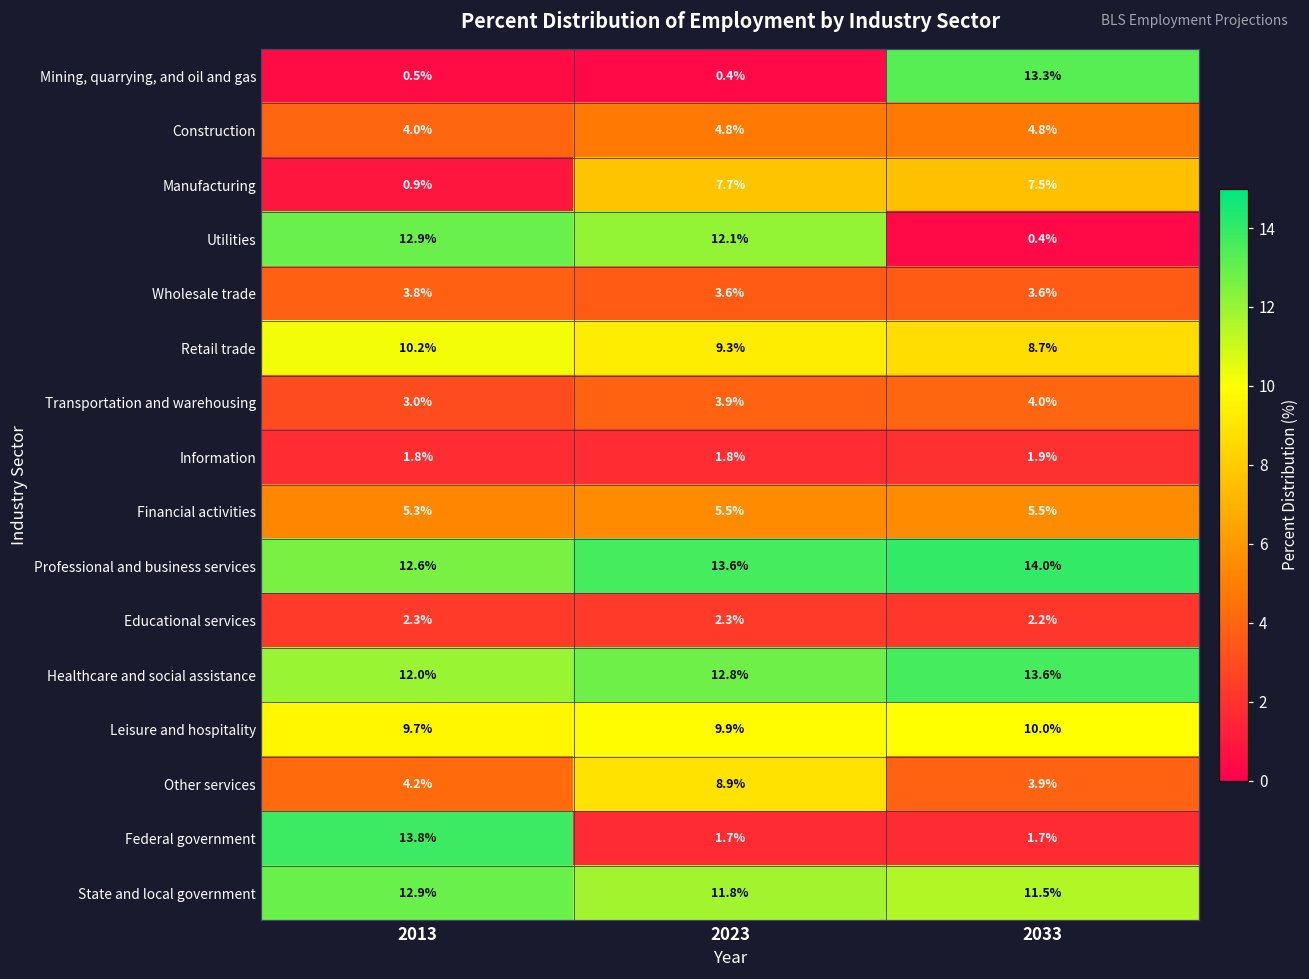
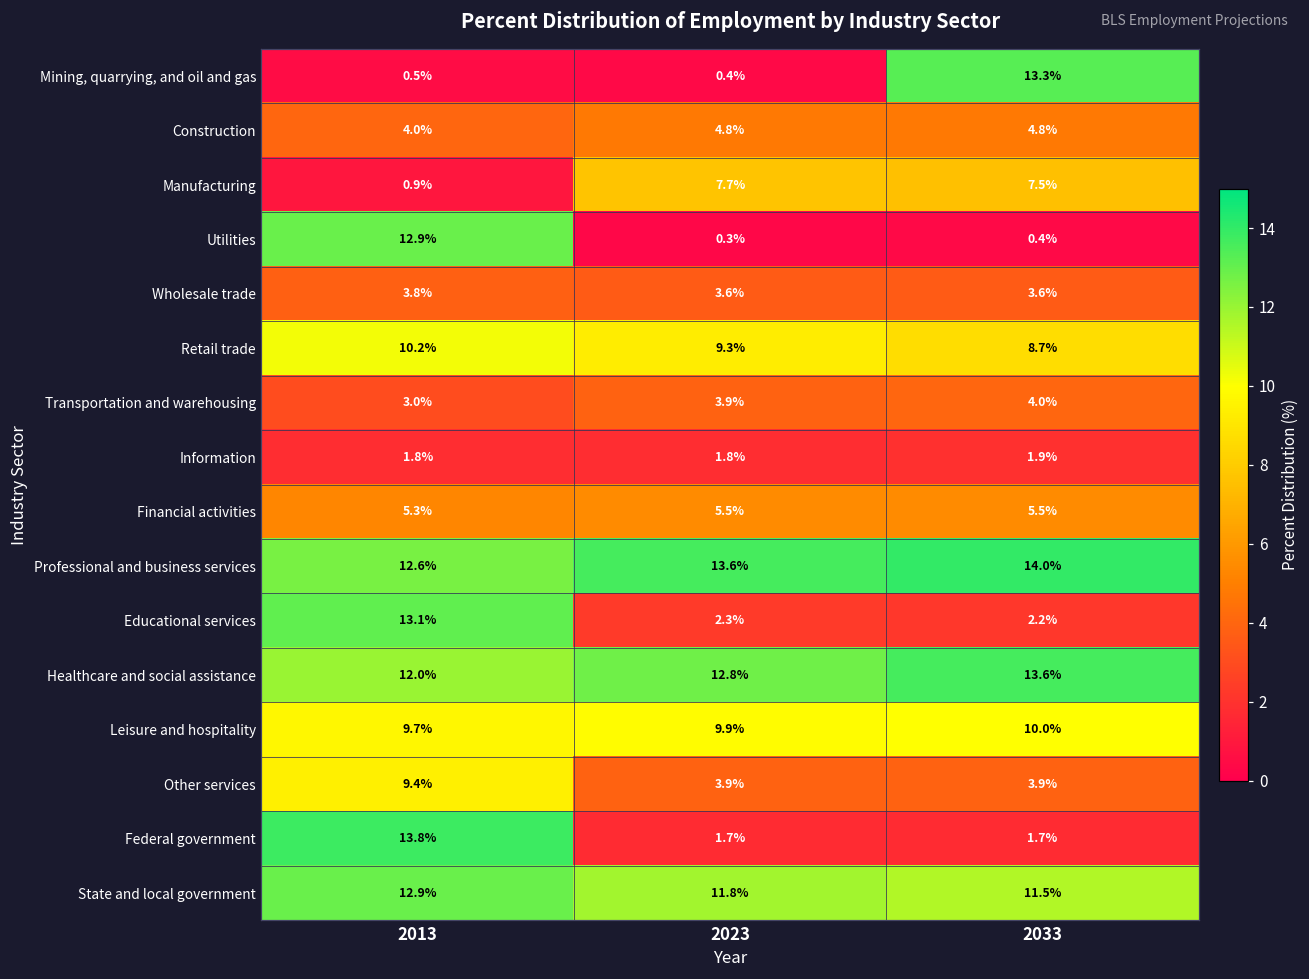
  {
    "Mining, quarrying, and oil and gas": {
      "2013": "0.5%",
      "2023": "0.4%",
      "2033": "13.3%"
    },
    "Construction": {
      "2013": "4.0%",
      "2023": "4.8%",
      "2033": "4.8%"
    },
    "Manufacturing": {
      "2013": "0.9%",
      "2023": "7.7%",
      "2033": "7.5%"
    },
    "Utilities": {
      "2013": "12.9%",
-     "2023": "12.1%",
+     "2023": "0.3%",
      "2033": "0.4%"
    },
    "Wholesale trade": {
      "2013": "3.8%",
      "2023": "3.6%",
      "2033": "3.6%"
    },
    "Retail trade": {
      "2013": "10.2%",
      "2023": "9.3%",
      "2033": "8.7%"
    },
    "Transportation and warehousing": {
      "2013": "3.0%",
      "2023": "3.9%",
      "2033": "4.0%"
    },
    "Information": {
      "2013": "1.8%",
      "2023": "1.8%",
      "2033": "1.9%"
    },
    "Financial activities": {
      "2013": "5.3%",
      "2023": "5.5%",
      "2033": "5.5%"
    },
    "Professional and business services": {
      "2013": "12.6%",
      "2023": "13.6%",
      "2033": "14.0%"
    },
    "Educational services": {
-     "2013": "2.3%",
+     "2013": "13.1%",
      "2023": "2.3%",
      "2033": "2.2%"
    },
    "Healthcare and social assistance": {
      "2013": "12.0%",
      "2023": "12.8%",
      "2033": "13.6%"
    },
    "Leisure and hospitality": {
      "2013": "9.7%",
      "2023": "9.9%",
      "2033": "10.0%"
    },
    "Other services": {
-     "2013": "4.2%",
-     "2023": "8.9%",
+     "2013": "9.4%",
+     "2023": "3.9%",
      "2033": "3.9%"
    },
    "Federal government": {
      "2013": "13.8%",
      "2023": "1.7%",
      "2033": "1.7%"
    },
    "State and local government": {
      "2013": "12.9%",
      "2023": "11.8%",
      "2033": "11.5%"
    }
  }
